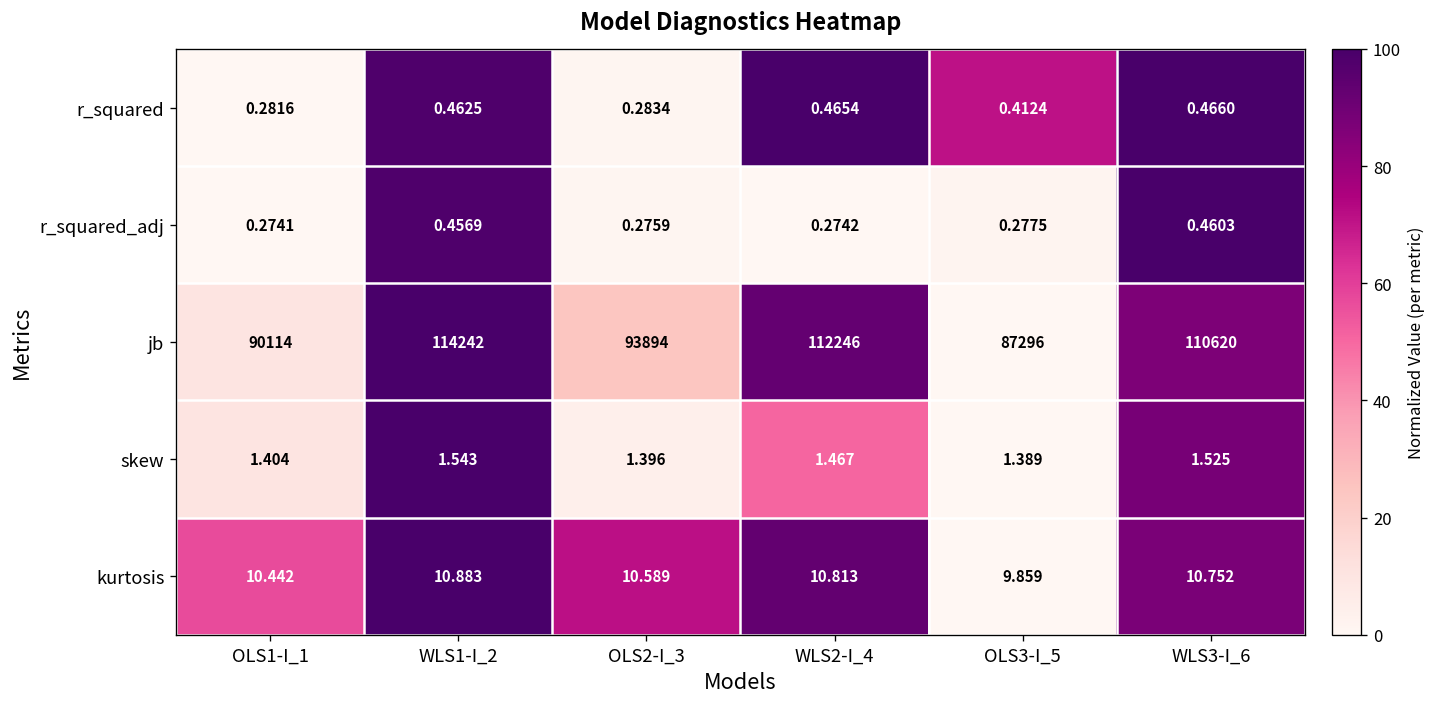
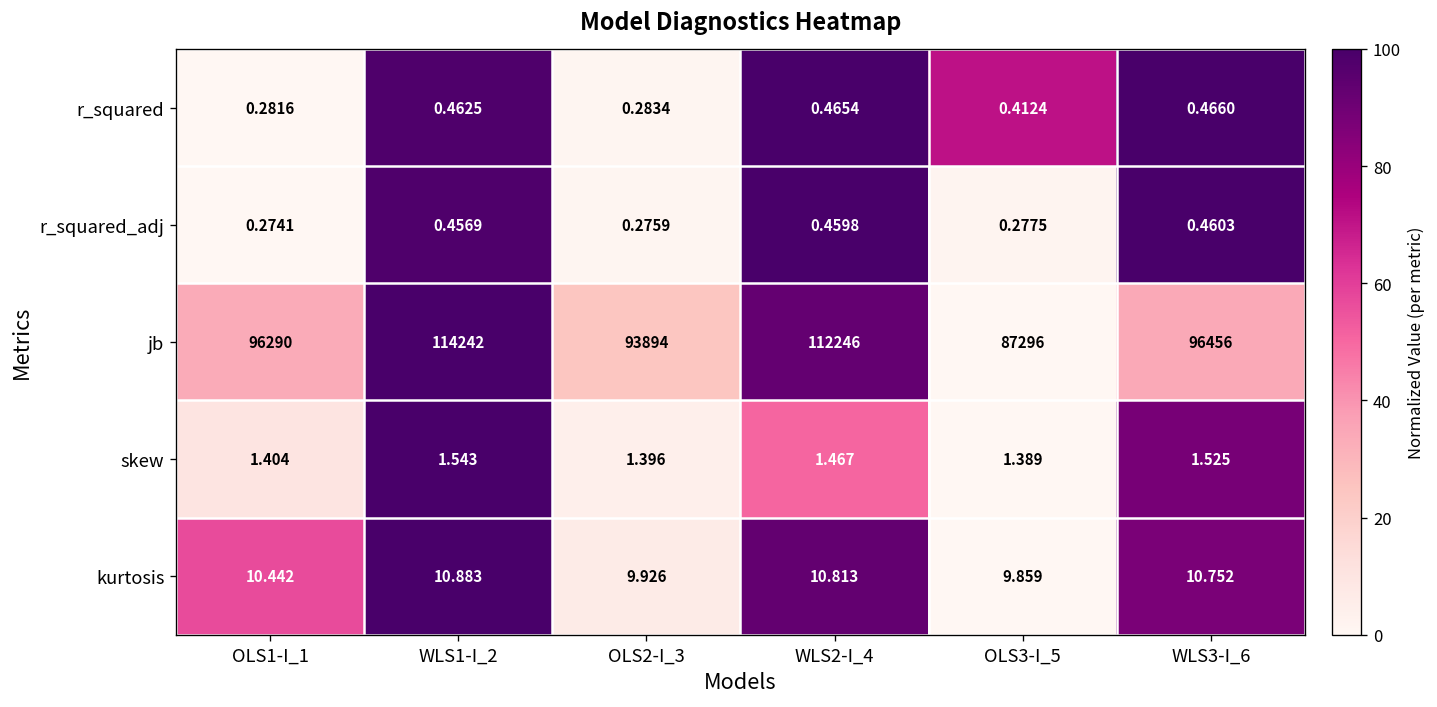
  {
    "r_squared": {
      "OLS1-I_1": 0.2816,
      "WLS1-I_2": 0.4625,
      "OLS2-I_3": 0.2834,
      "WLS2-I_4": 0.4654,
      "OLS3-I_5": 0.4124,
      "WLS3-I_6": 0.4660
    },
    "r_squared_adj": {
      "OLS1-I_1": 0.2741,
      "WLS1-I_2": 0.4569,
      "OLS2-I_3": 0.2759,
-     "WLS2-I_4": 0.2742,
+     "WLS2-I_4": 0.4598,
      "OLS3-I_5": 0.2775,
      "WLS3-I_6": 0.4603
    },
    "jb": {
-     "OLS1-I_1": 90114,
+     "OLS1-I_1": 96290,
      "WLS1-I_2": 114242,
      "OLS2-I_3": 93894,
      "WLS2-I_4": 112246,
      "OLS3-I_5": 87296,
-     "WLS3-I_6": 110620
+     "WLS3-I_6": 96456
    },
    "skew": {
      "OLS1-I_1": 1.404,
      "WLS1-I_2": 1.543,
      "OLS2-I_3": 1.396,
      "WLS2-I_4": 1.467,
      "OLS3-I_5": 1.389,
      "WLS3-I_6": 1.525
    },
    "kurtosis": {
      "OLS1-I_1": 10.442,
      "WLS1-I_2": 10.883,
-     "OLS2-I_3": 10.589,
+     "OLS2-I_3": 9.926,
      "WLS2-I_4": 10.813,
      "OLS3-I_5": 9.859,
      "WLS3-I_6": 10.752
    }
  }
